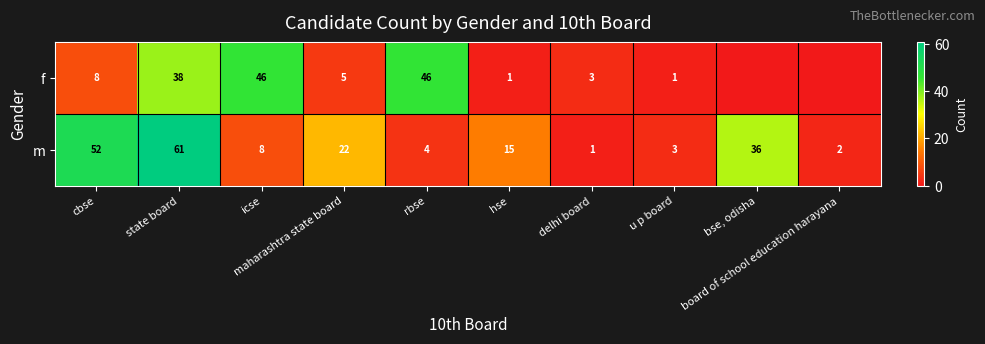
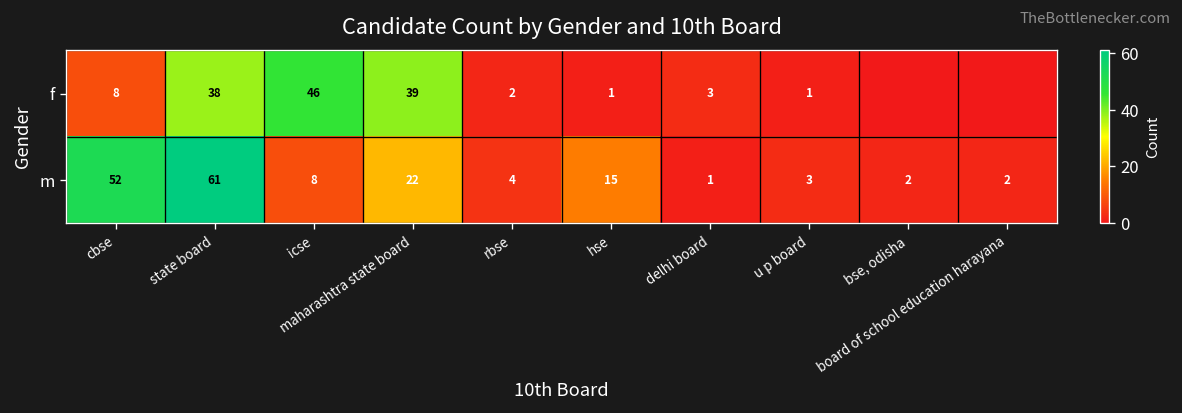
  {
    "f": {
      "cbse": 8,
      "state board": 38,
      "icse": 46,
-     "maharashtra state board": 5,
-     "rbse": 46,
+     "maharashtra state board": 39,
+     "rbse": 2,
      "hse": 1,
      "delhi board": 3,
      "u p board": 1
    },
    "m": {
      "cbse": 52,
      "state board": 61,
      "icse": 8,
      "maharashtra state board": 22,
      "rbse": 4,
      "hse": 15,
      "delhi board": 1,
      "u p board": 3,
-     "bse, odisha": 36,
+     "bse, odisha": 2,
      "board of school education harayana": 2
    }
  }
